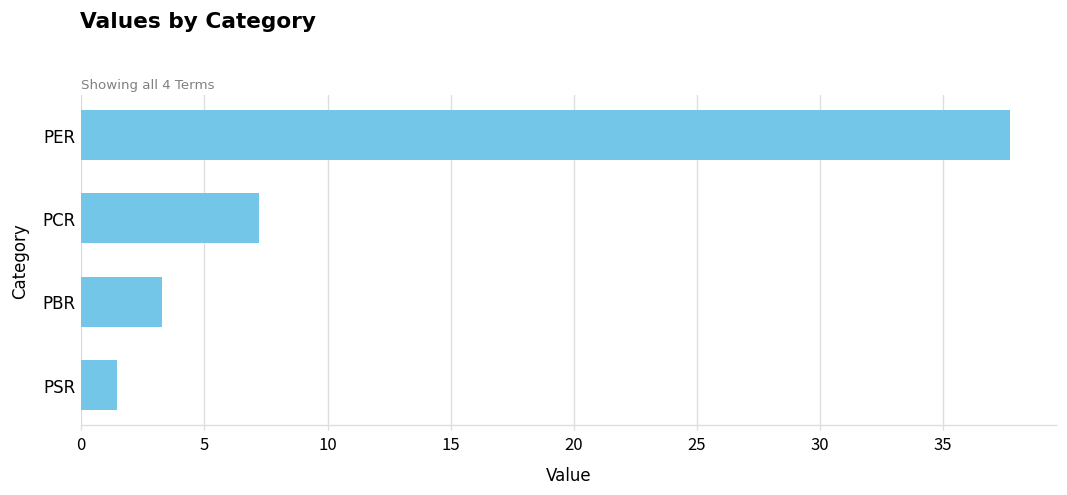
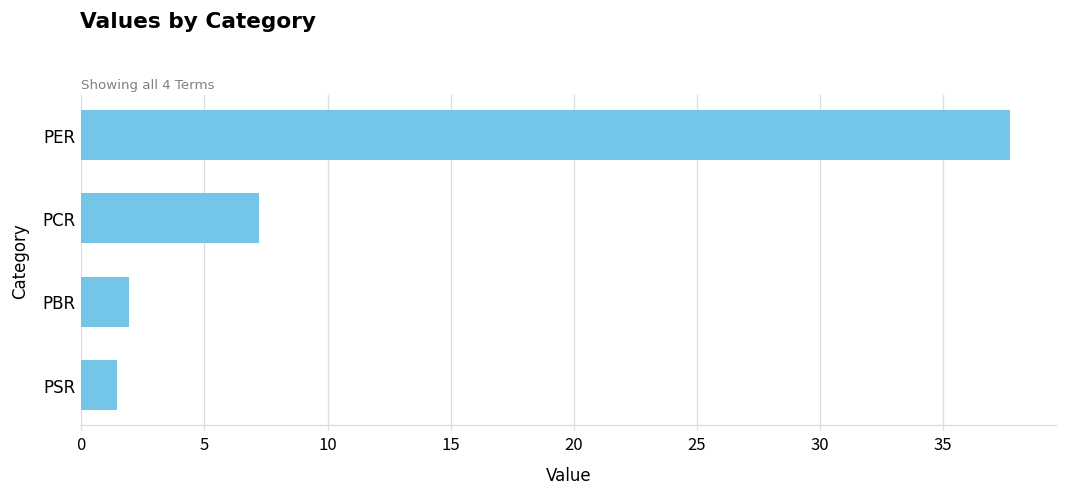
  {
    "PER": 37.7,
    "PCR": 7.2,
-   "PBR": 3.3,
+   "PBR": 1.9,
    "PSR": 1.5
  }
